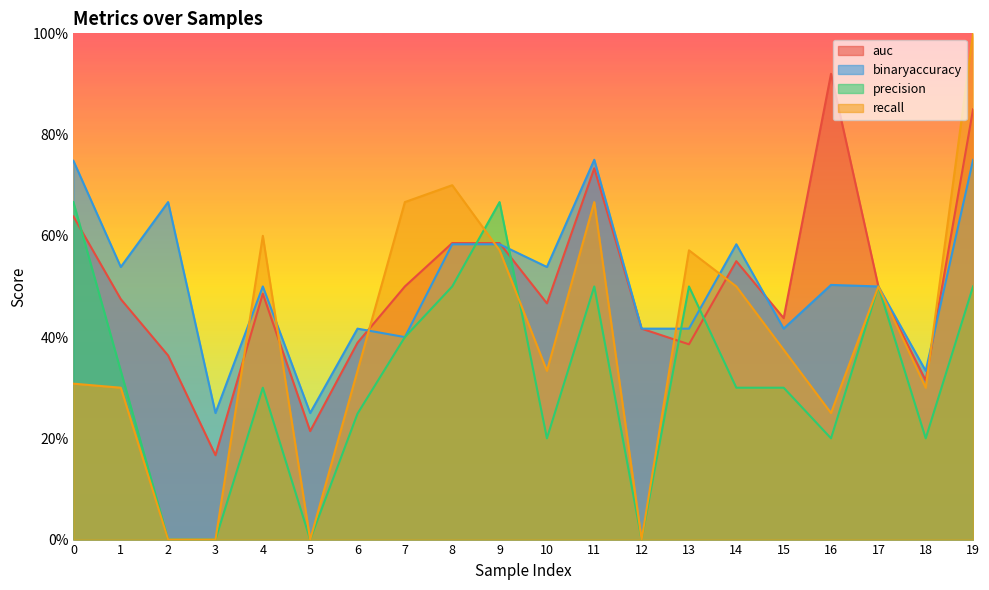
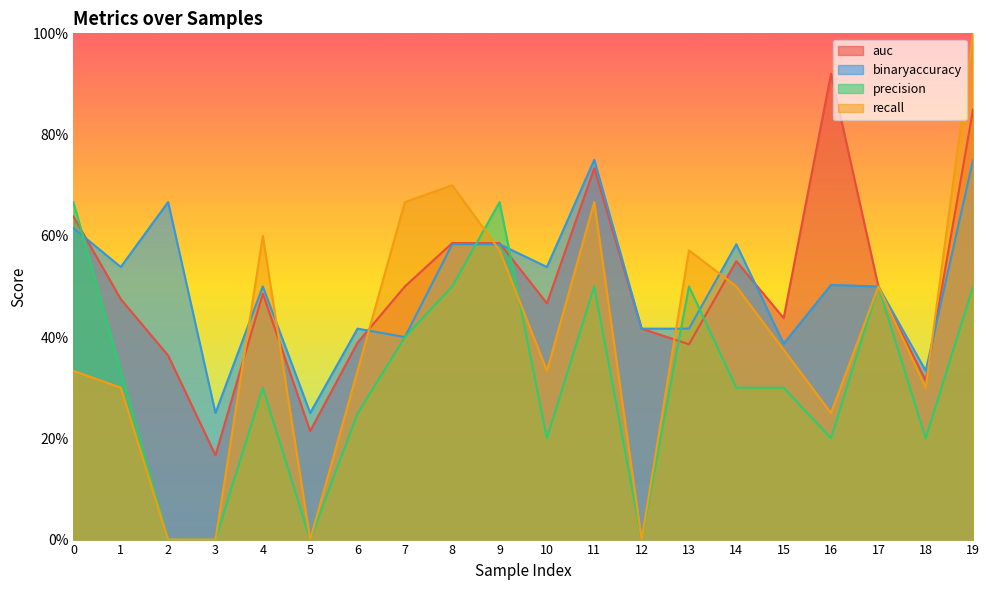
  {
    "auc": {
      "0": "64%",
      "1": "48%",
      "2": "36%",
      "3": "17%",
      "4": "49%",
      "5": "21%",
      "6": "39%",
      "7": "50%",
      "10": "47%",
      "11": "73%",
      "13": "39%",
      "14": "55%",
      "15": "44%",
      "16": "92%",
      "18": "31%",
      "19": "85%"
    },
    "binaryaccuracy": {
-     "0": "75%",
+     "0": "62%",
      "1": "54%",
      "2": "67%",
      "3": "25%",
      "4": "50%",
      "5": "25%",
      "6": "42%",
      "10": "54%",
      "11": "75%",
      "13": "42%",
      "14": "58%",
-     "15": "42%",
+     "15": "39%",
      "16": "50%",
      "18": "33%",
      "19": "75%"
    },
    "precision": {
      "0": "67%",
      "1": "33%",
      "4": "30%",
      "6": "25%",
      "8": "50%",
      "9": "67%",
      "10": "20%",
      "11": "50%",
      "13": "50%",
      "14": "30%",
      "15": "30%",
      "16": "20%",
      "18": "20%",
      "19": "50%"
    },
    "recall": {
-     "0": "31%",
+     "0": "33%",
      "1": "30%",
      "4": "60%",
      "6": "33%",
      "7": "67%",
      "8": "70%",
      "9": "57%",
      "10": "33%",
      "11": "67%",
      "13": "57%",
      "14": "50%",
      "15": "38%",
      "16": "25%",
      "18": "30%",
      "19": "100%"
    }
  }
